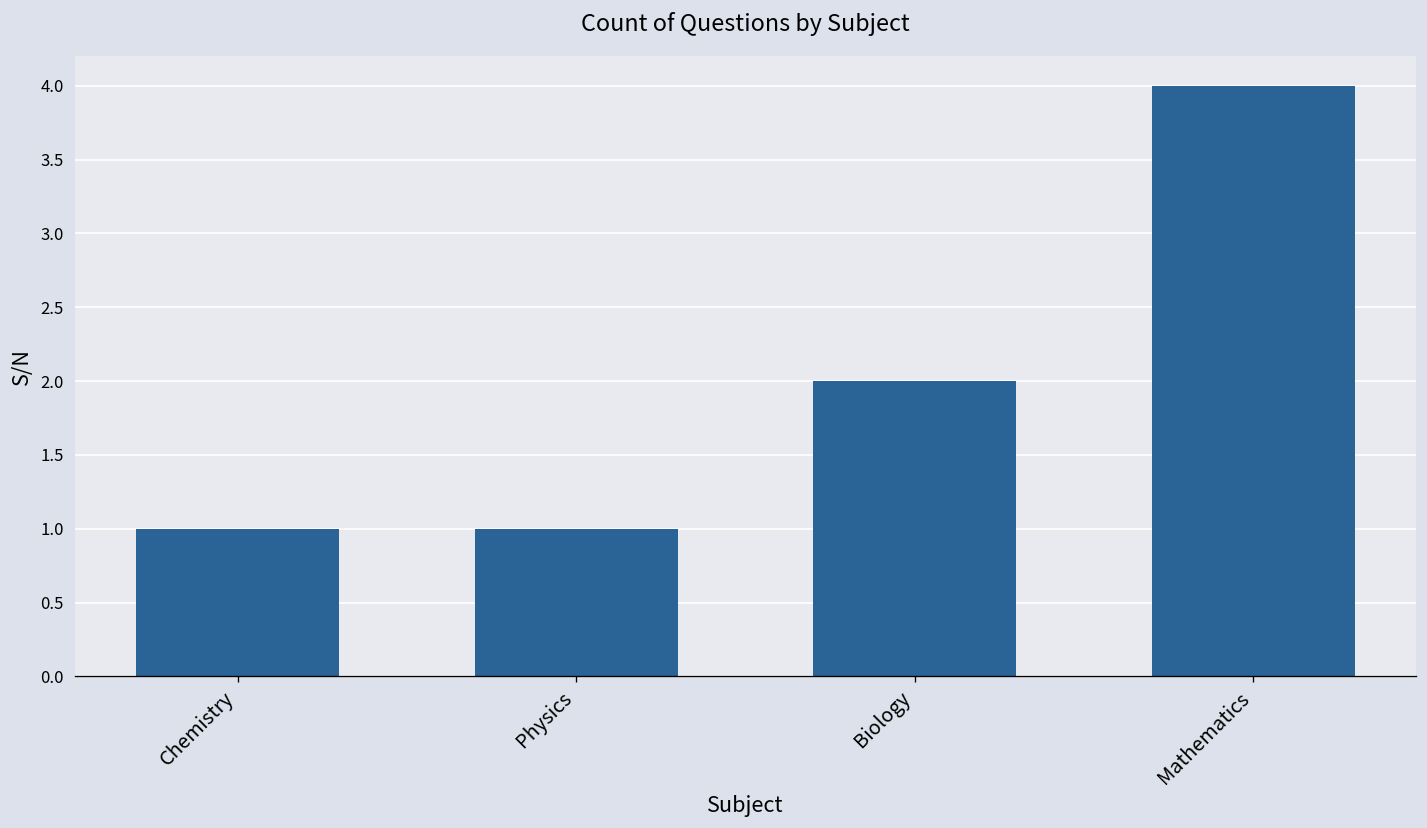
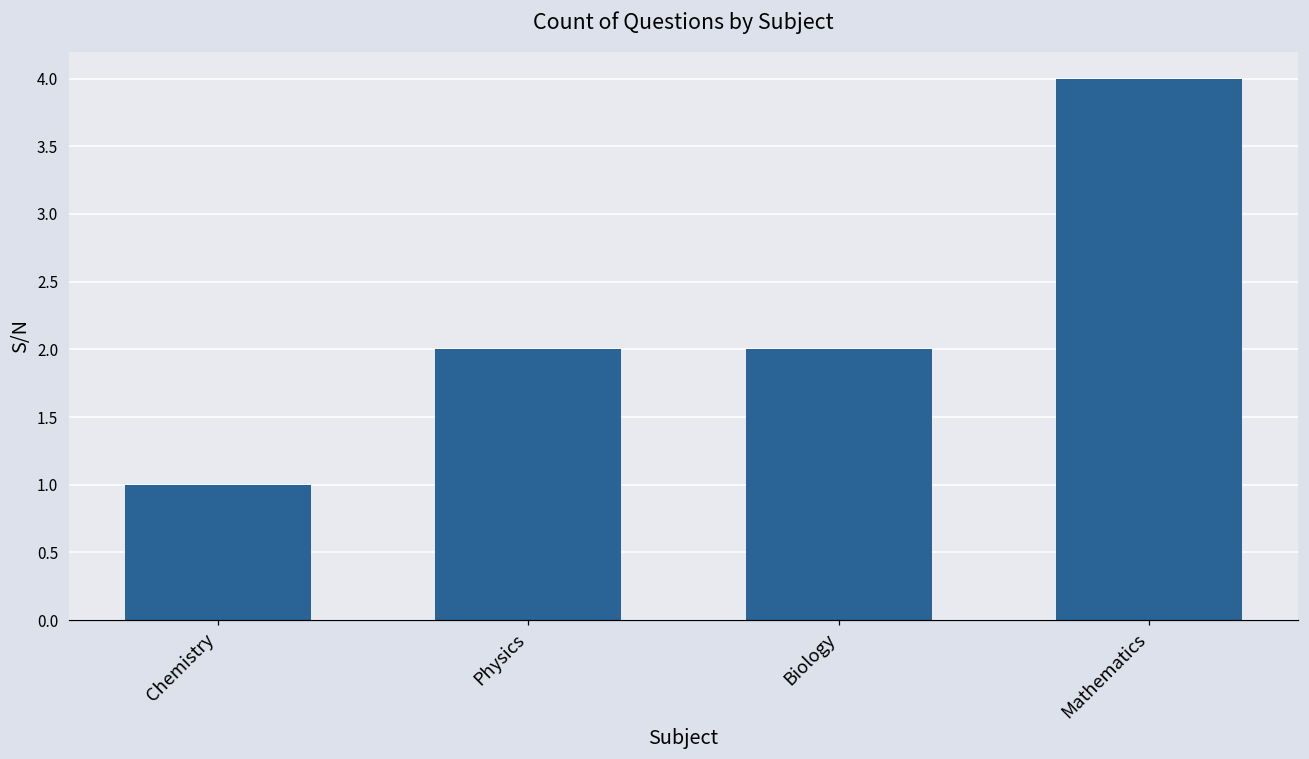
  {
    "Chemistry": 1,
-   "Physics": 1,
+   "Physics": 2,
    "Biology": 2,
    "Mathematics": 4
  }
